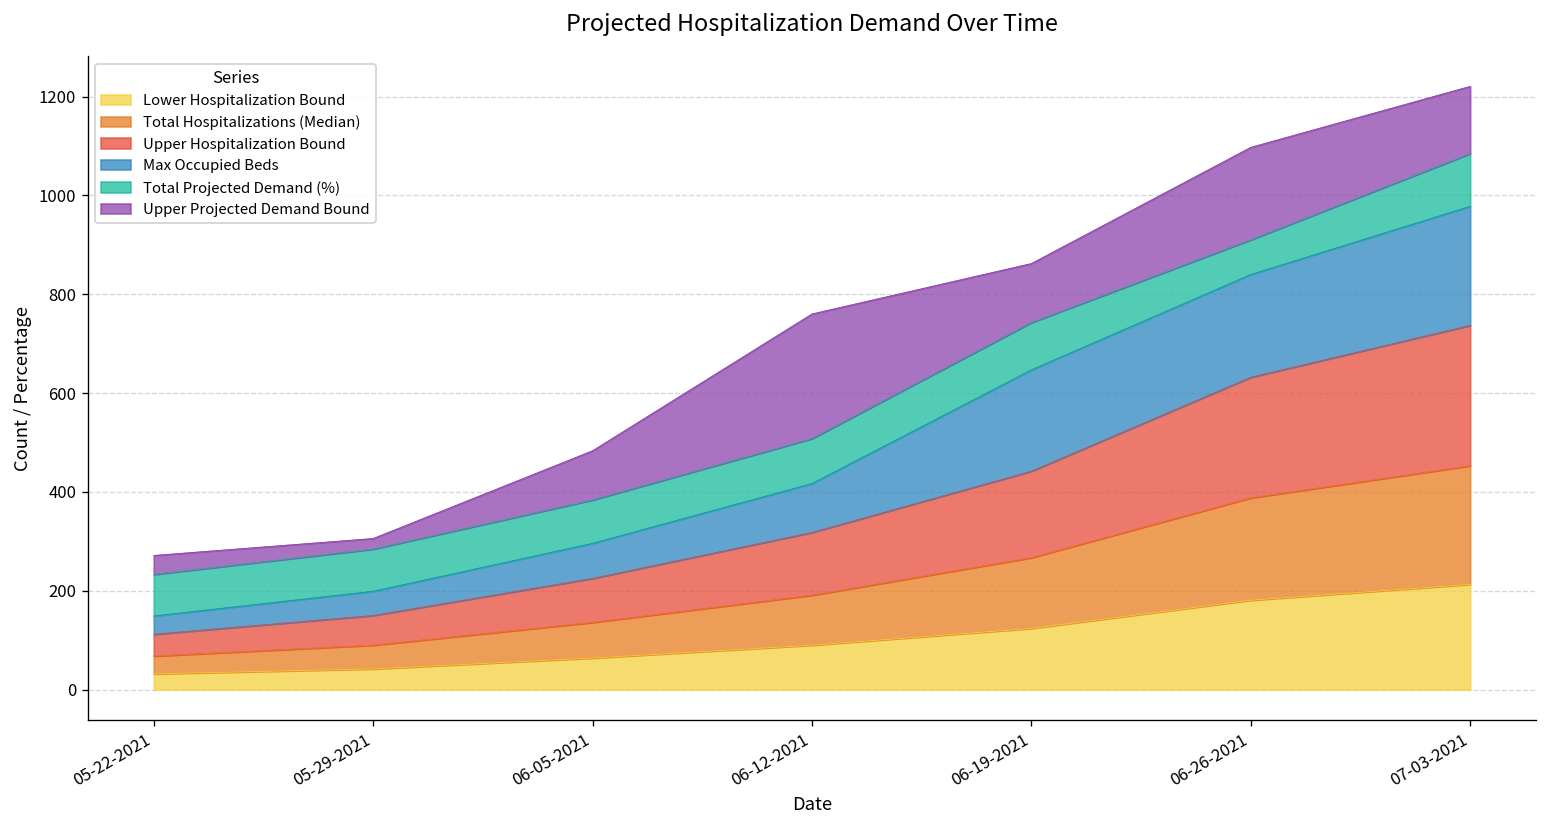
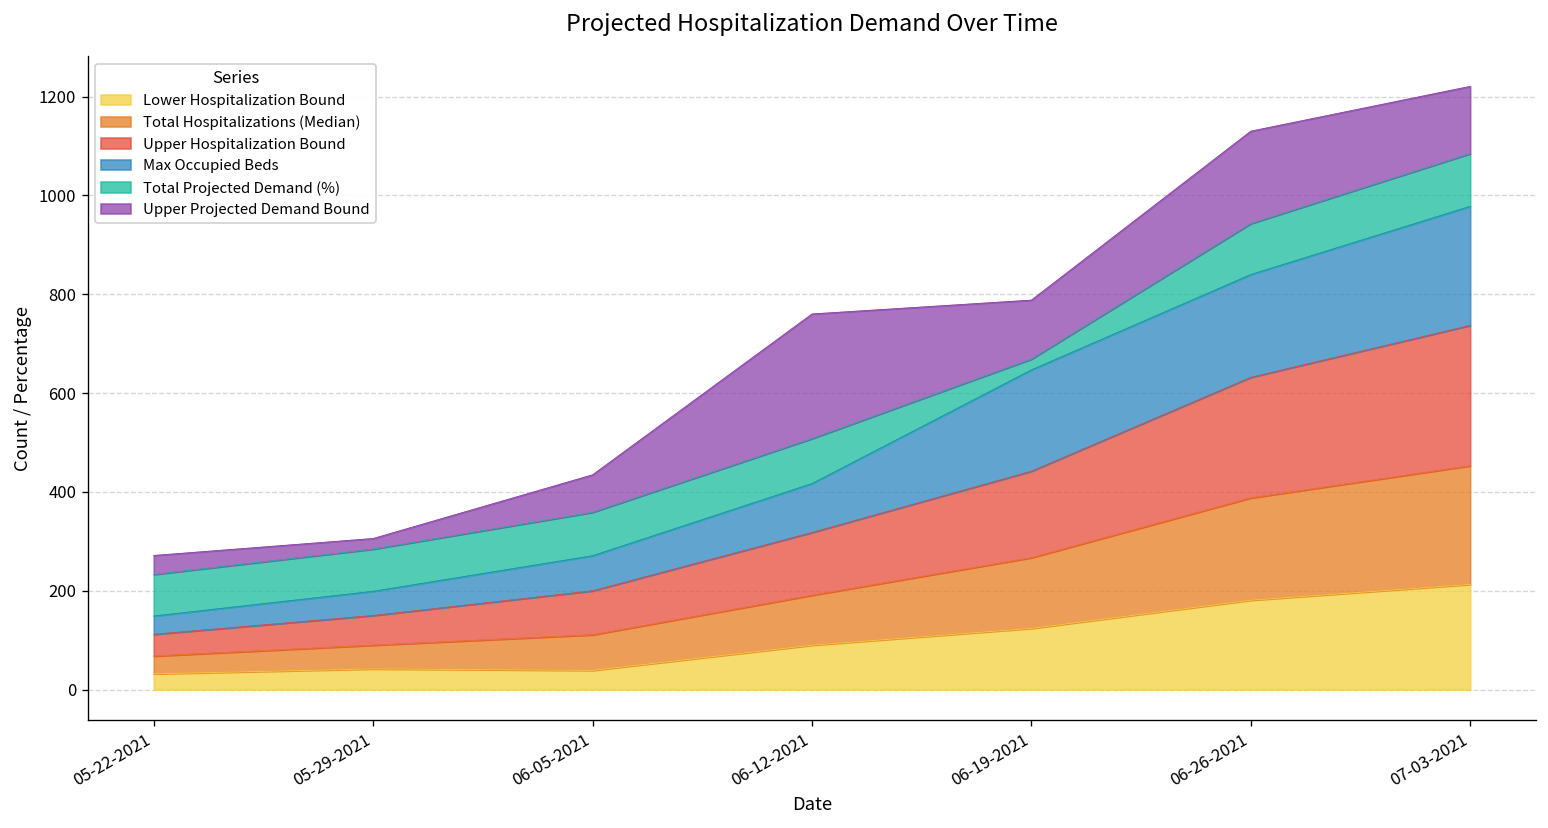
  {
    "Lower Hospitalization Bound": {
      "05-22-2021": 30,
      "05-29-2021": 40,
-     "06-05-2021": 60,
+     "06-05-2021": 40,
      "06-12-2021": 90,
      "06-19-2021": 120,
      "06-26-2021": 180,
      "07-03-2021": 210
    },
    "Max Occupied Beds": {
      "05-22-2021": 40,
      "05-29-2021": 50,
      "06-05-2021": 70,
      "06-12-2021": 100,
      "06-19-2021": 210,
      "06-26-2021": 210,
      "07-03-2021": 240
    },
    "Total Projected Demand (%)": {
      "05-22-2021": 80,
      "05-29-2021": 90,
      "06-05-2021": 90,
      "06-12-2021": 90,
-     "06-19-2021": 100,
-     "06-26-2021": 70,
+     "06-19-2021": 20,
+     "06-26-2021": 100,
      "07-03-2021": 110
    },
    "Upper Projected Demand Bound": {
      "05-22-2021": 40,
      "05-29-2021": 20,
-     "06-05-2021": 100,
+     "06-05-2021": 80,
      "06-12-2021": 250,
      "06-19-2021": 120,
      "06-26-2021": 190,
      "07-03-2021": 140
    }
  }
